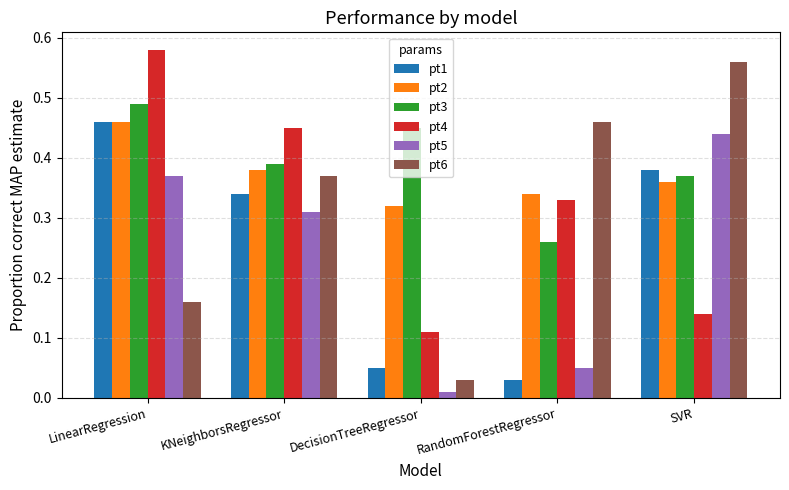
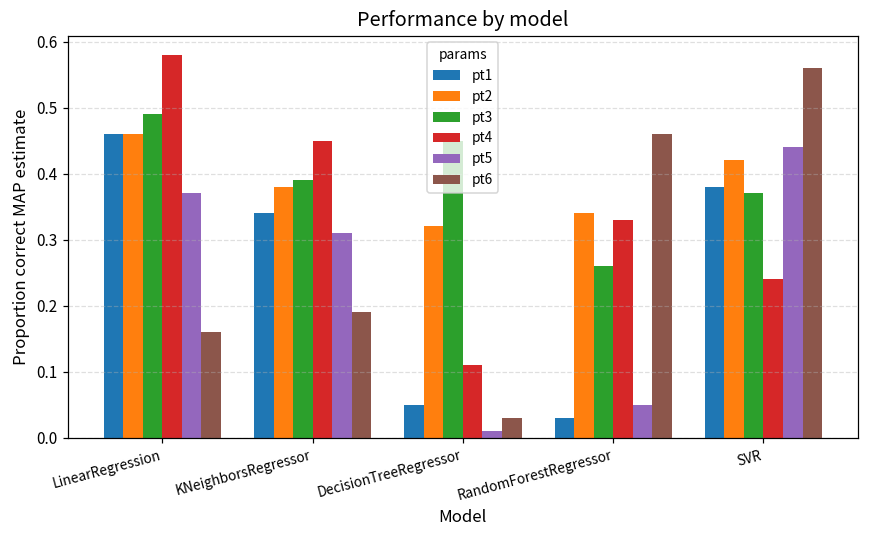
  {
    "pt1": {
      "LinearRegression": 0.46,
      "KNeighborsRegressor": 0.34,
      "DecisionTreeRegressor": 0.05,
      "RandomForestRegressor": 0.03,
      "SVR": 0.38
    },
    "pt2": {
      "LinearRegression": 0.46,
      "KNeighborsRegressor": 0.38,
      "DecisionTreeRegressor": 0.32,
      "RandomForestRegressor": 0.34,
-     "SVR": 0.36
+     "SVR": 0.42
    },
    "pt3": {
      "LinearRegression": 0.49,
      "KNeighborsRegressor": 0.39,
      "RandomForestRegressor": 0.26,
      "SVR": 0.37
    },
    "pt4": {
      "LinearRegression": 0.58,
      "KNeighborsRegressor": 0.45,
      "DecisionTreeRegressor": 0.11,
      "RandomForestRegressor": 0.33,
-     "SVR": 0.14
+     "SVR": 0.24
    },
    "pt5": {
      "LinearRegression": 0.37,
      "KNeighborsRegressor": 0.31,
      "DecisionTreeRegressor": 0.01,
      "RandomForestRegressor": 0.05,
      "SVR": 0.44
    },
    "pt6": {
      "LinearRegression": 0.16,
-     "KNeighborsRegressor": 0.37,
+     "KNeighborsRegressor": 0.19,
      "DecisionTreeRegressor": 0.03,
      "RandomForestRegressor": 0.46,
      "SVR": 0.56
    }
  }
